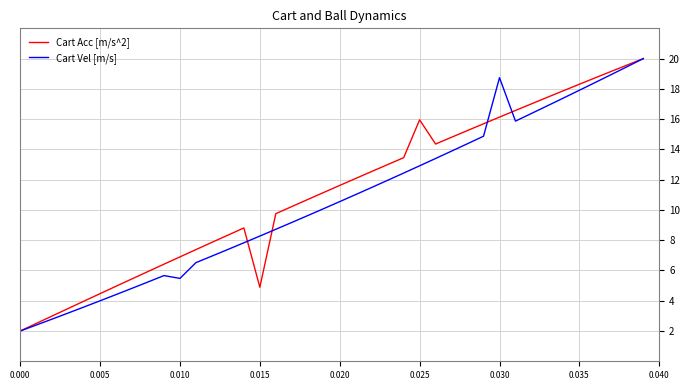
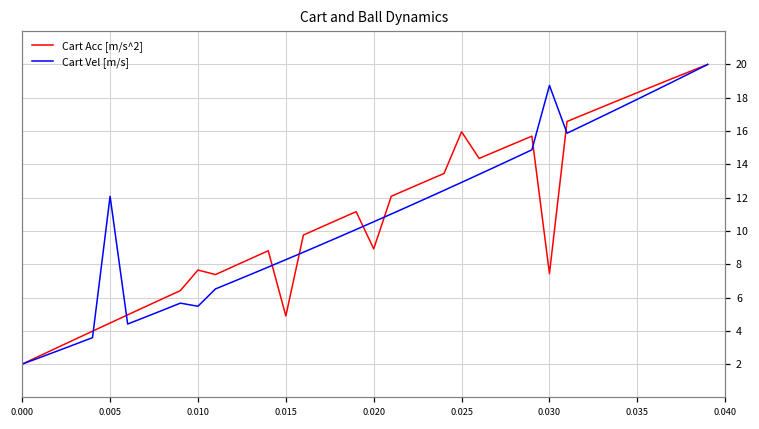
  {
    "Cart Acc [m/s^2]": {
      "0.005": 4.5,
-     "0.010": 6.9,
+     "0.010": 7.7,
      "0.015": 4.9,
-     "0.020": 11.6,
+     "0.020": 8.9,
      "0.025": 16.0,
-     "0.030": 16.1,
+     "0.030": 7.4,
      "0.035": 18.3
    },
    "Cart Vel [m/s]": {
-     "0.005": 4.0,
+     "0.005": 12.1,
      "0.010": 5.5,
      "0.015": 8.3,
      "0.020": 10.6,
      "0.025": 12.9,
      "0.030": 18.7,
      "0.035": 17.9
    }
  }
